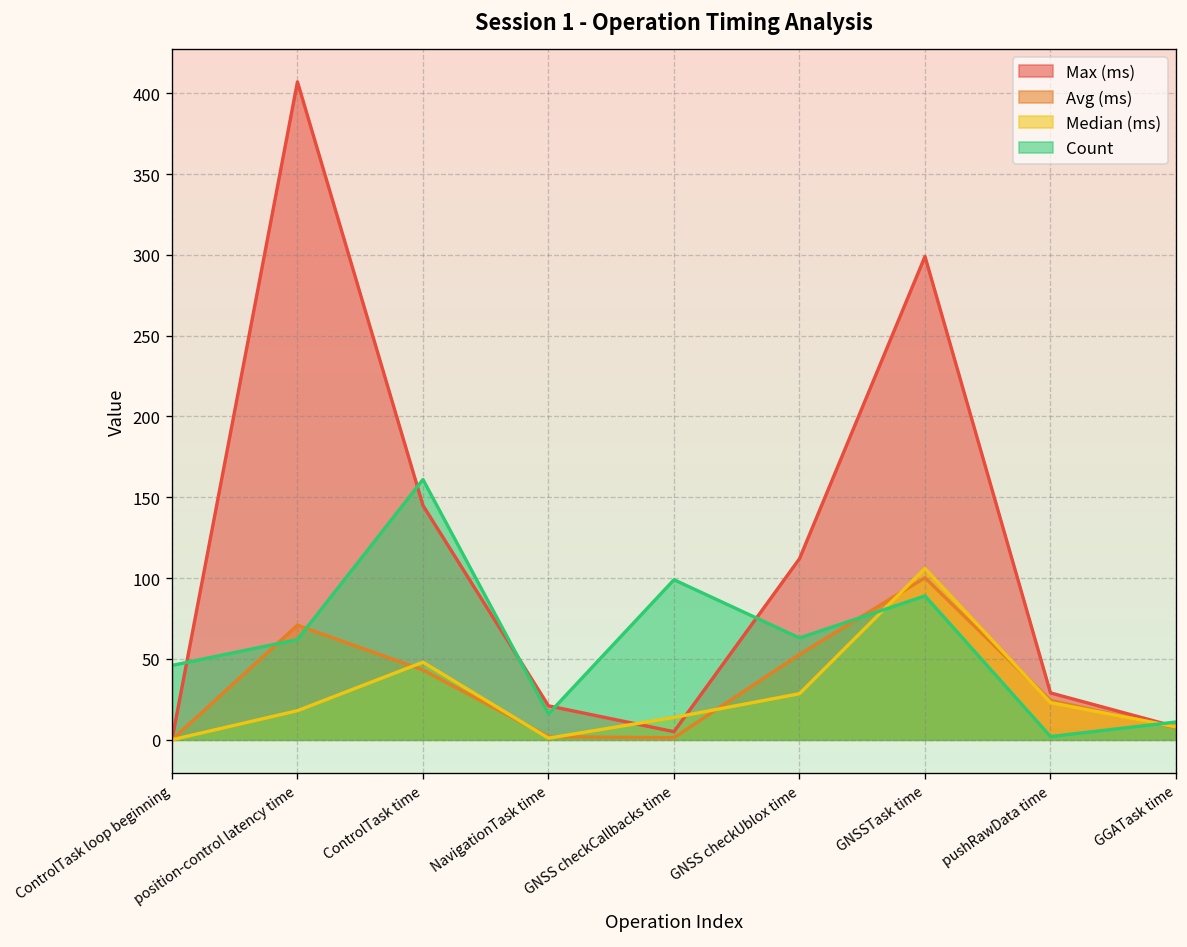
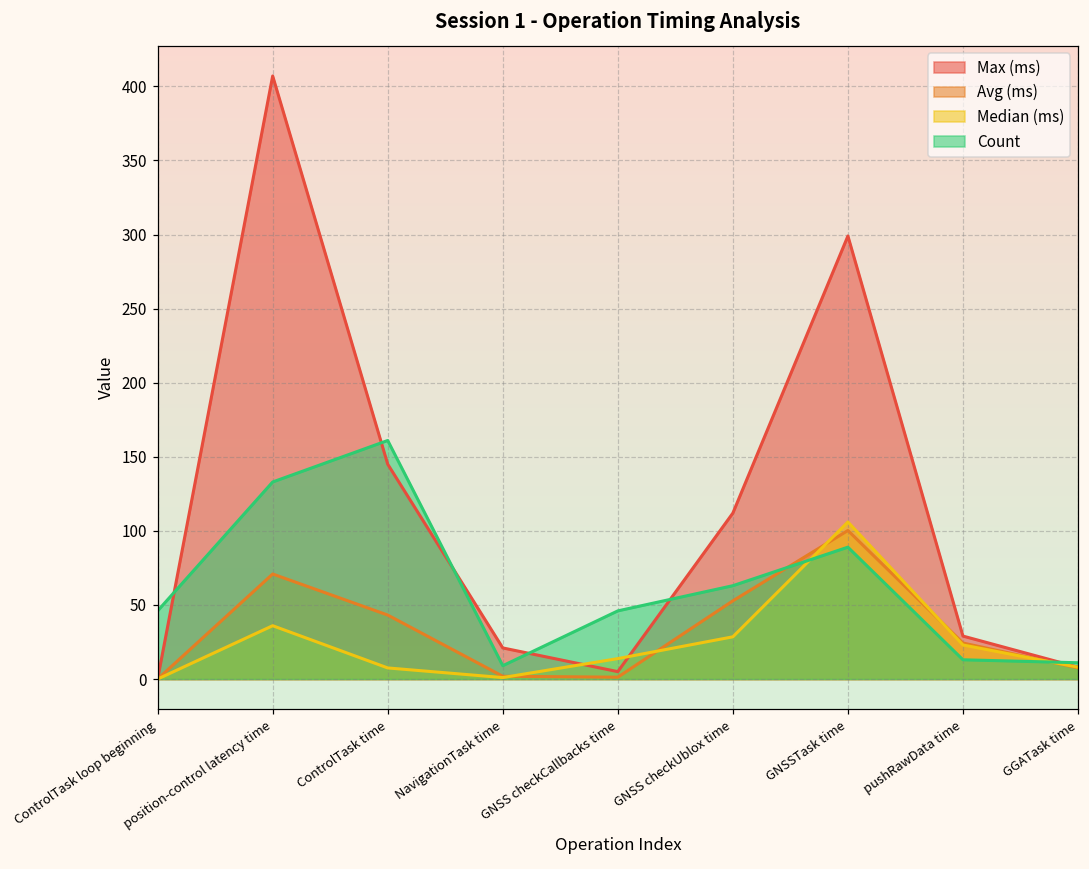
  {
    "Median (ms)": {
-     "position-control latency time": 18,
-     "ControlTask time": 48,
+     "position-control latency time": 36,
+     "ControlTask time": 8,
      "GNSS checkCallbacks time": 14,
      "GNSS checkUblox time": 29,
      "GNSSTask time": 106
    },
    "Count": {
      "ControlTask loop beginning": 46,
-     "position-control latency time": 62,
+     "position-control latency time": 133,
      "ControlTask time": 161,
-     "NavigationTask time": 16,
-     "GNSS checkCallbacks time": 99,
+     "NavigationTask time": 9,
+     "GNSS checkCallbacks time": 46,
      "GNSS checkUblox time": 63,
      "GNSSTask time": 89,
-     "pushRawData time": 2,
+     "pushRawData time": 13,
      "GGATask time": 11
    }
  }
